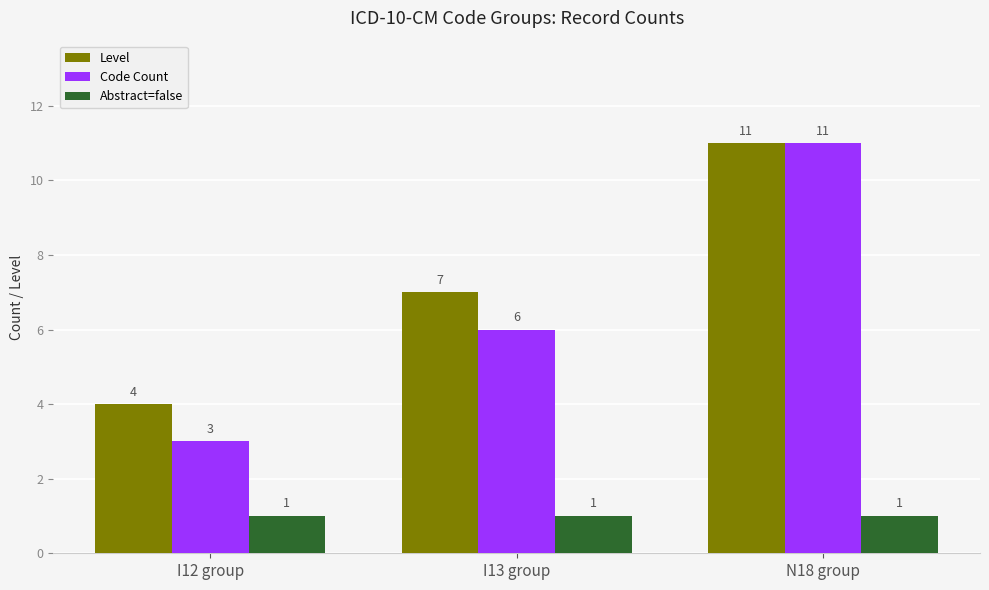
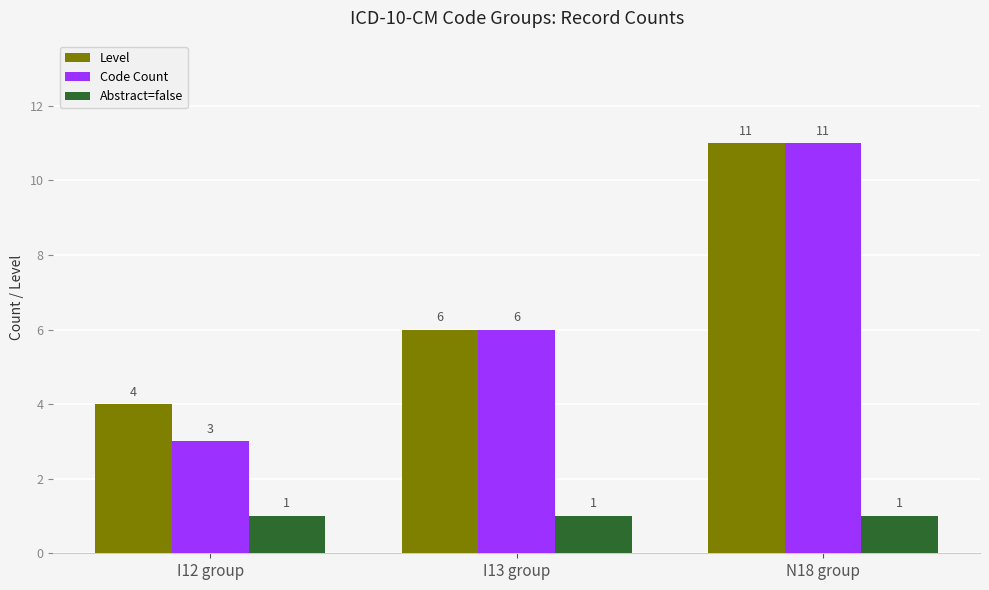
  {
    "Level": {
      "I12 group": 4,
-     "I13 group": 7,
+     "I13 group": 6,
      "N18 group": 11
    },
    "Code Count": {
      "I12 group": 3,
      "I13 group": 6,
      "N18 group": 11
    },
    "Abstract=false": {
      "I12 group": 1,
      "I13 group": 1,
      "N18 group": 1
    }
  }
